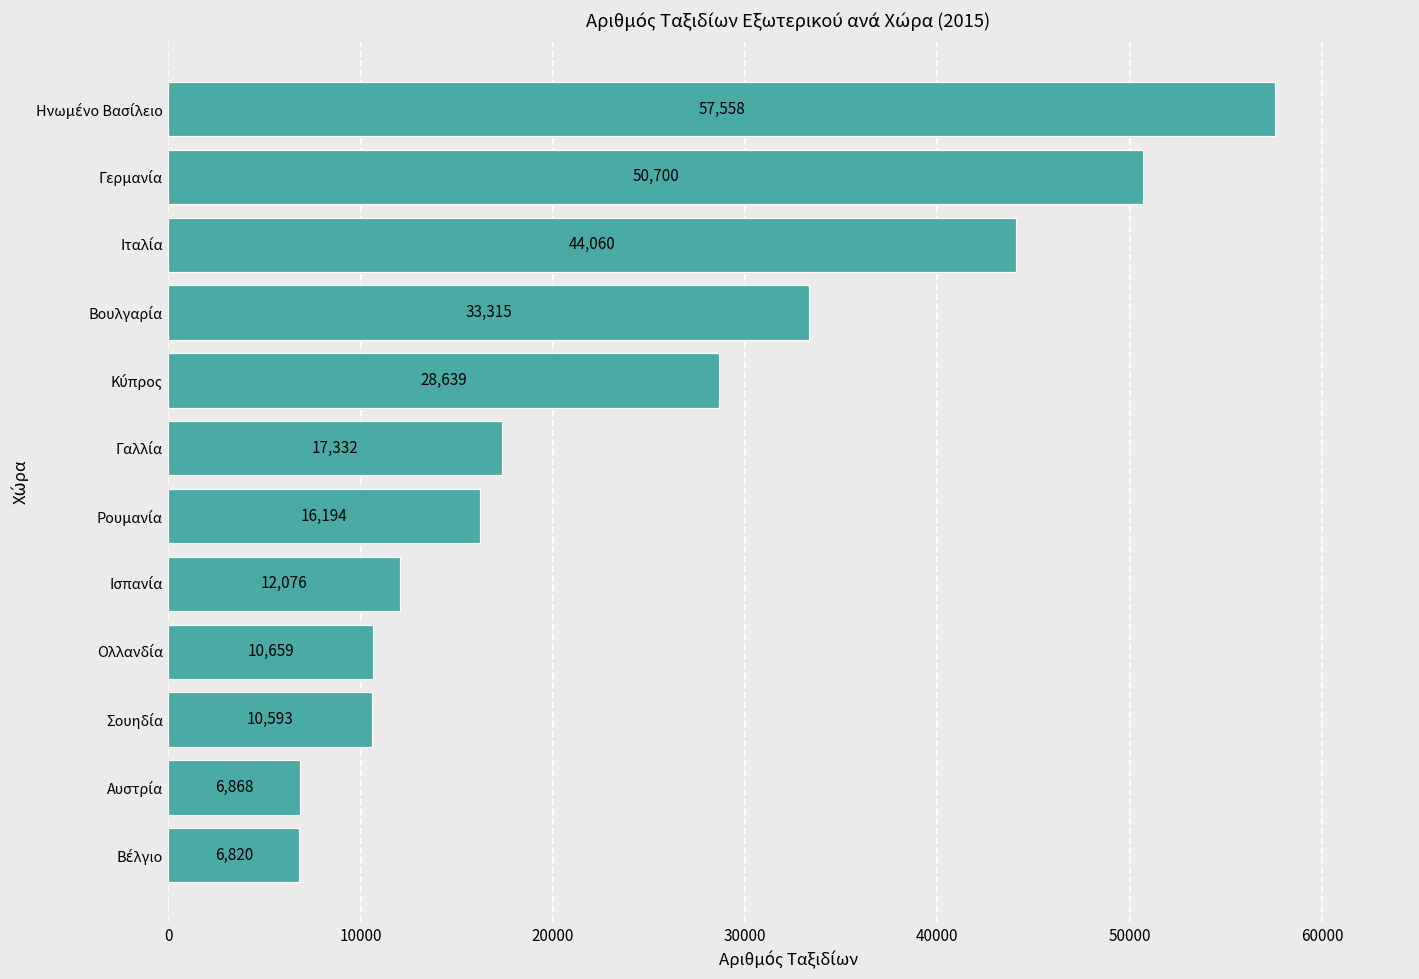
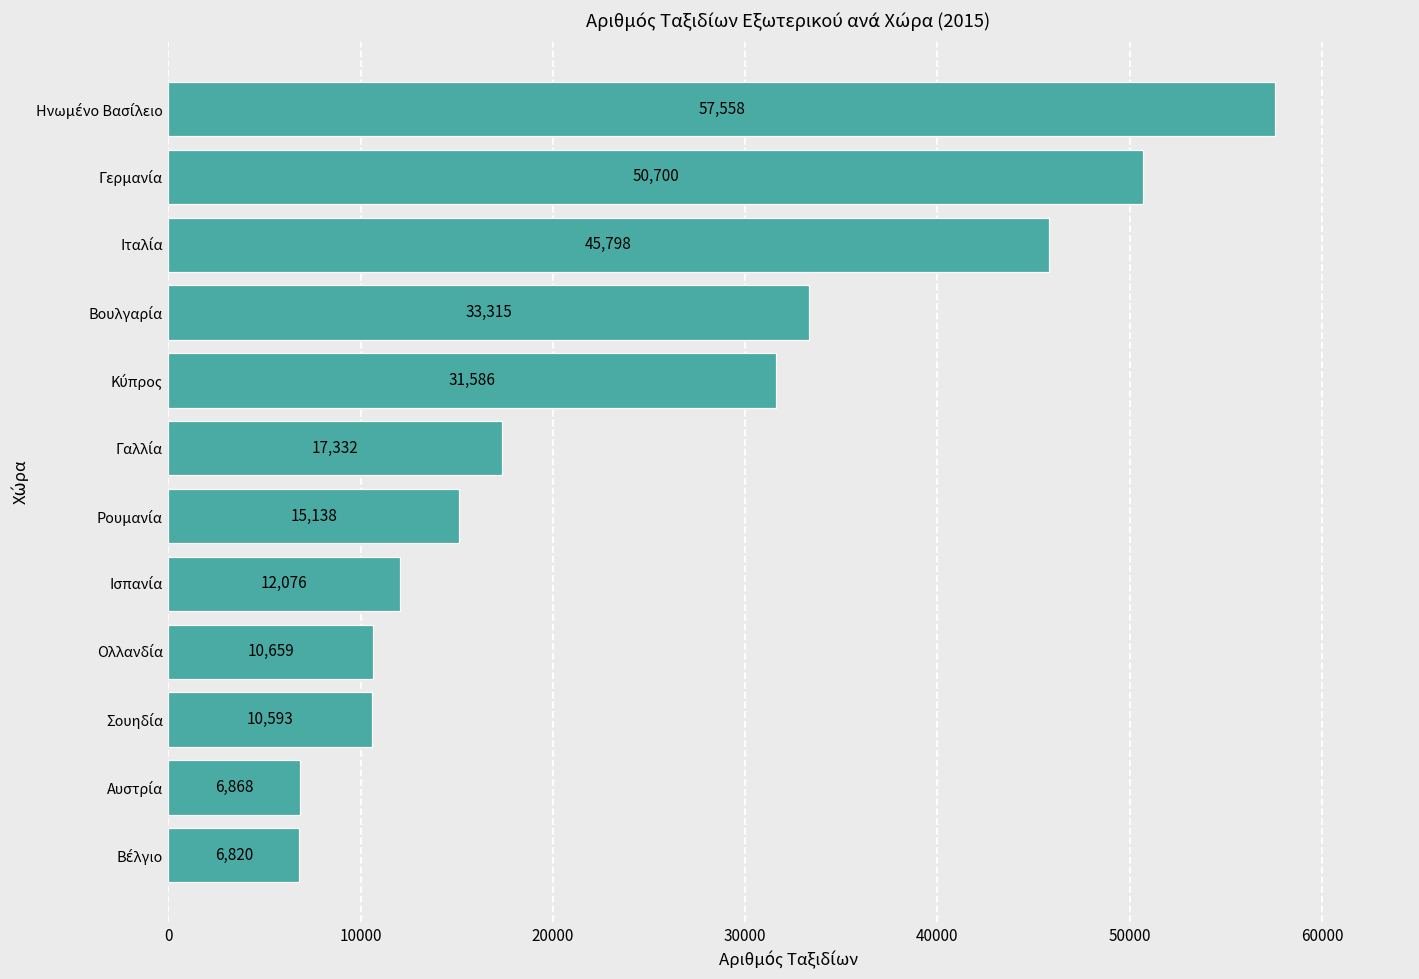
  {
    "Ηνωμένο Βασίλειο": "57,558",
    "Γερμανία": "50,700",
-   "Ιταλία": "44,060",
+   "Ιταλία": "45,798",
    "Βουλγαρία": "33,315",
-   "Κύπρος": "28,639",
+   "Κύπρος": "31,586",
    "Γαλλία": "17,332",
-   "Ρουμανία": "16,194",
+   "Ρουμανία": "15,138",
    "Ισπανία": "12,076",
    "Ολλανδία": "10,659",
    "Σουηδία": "10,593",
    "Αυστρία": "6,868",
    "Βέλγιο": "6,820"
  }
